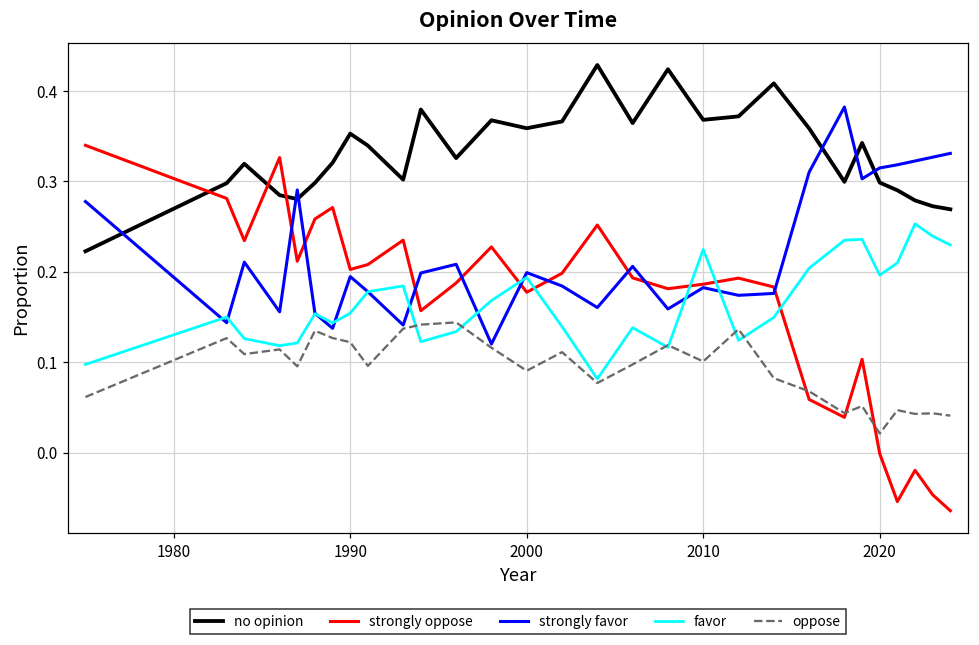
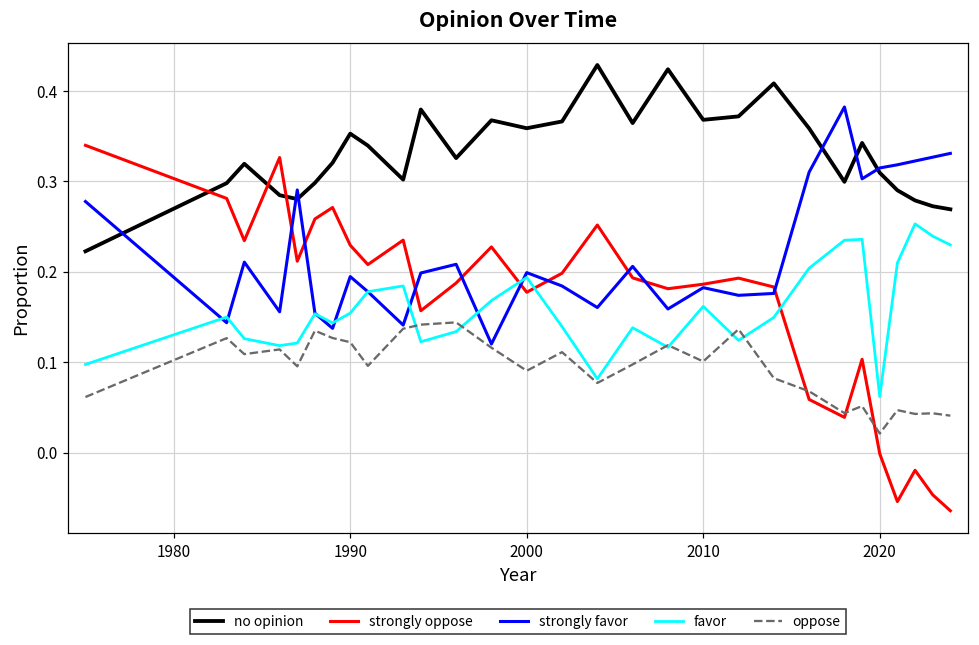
  {
    "no opinion": {
      "1990": 0.35,
      "2000": 0.36,
      "2010": 0.37,
-     "2020": 0.30
+     "2020": 0.31
    },
    "strongly oppose": {
-     "1990": 0.20,
+     "1990": 0.23,
      "2000": 0.18,
      "2010": 0.19,
      "2020": 0.00
    },
    "strongly favor": {
      "1990": 0.19,
      "2000": 0.20,
      "2010": 0.18,
      "2020": 0.31
    },
    "favor": {
      "1990": 0.15,
      "2000": 0.19,
-     "2010": 0.22,
-     "2020": 0.20
+     "2010": 0.16,
+     "2020": 0.06
    },
    "oppose": {
      "1990": 0.12,
      "2000": 0.09,
      "2010": 0.10,
      "2020": 0.02
    }
  }
